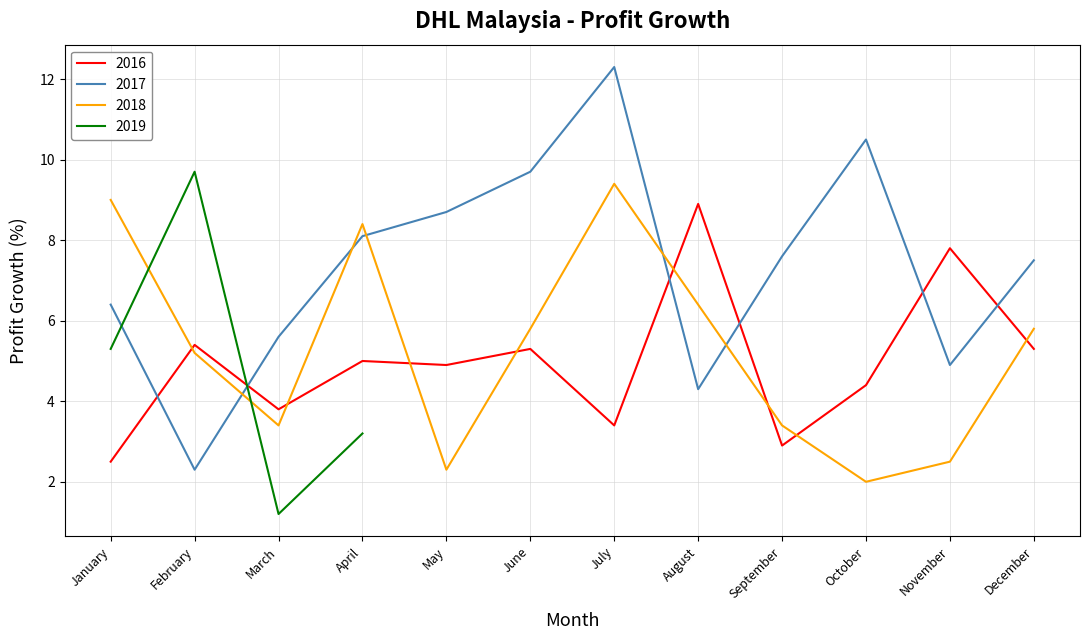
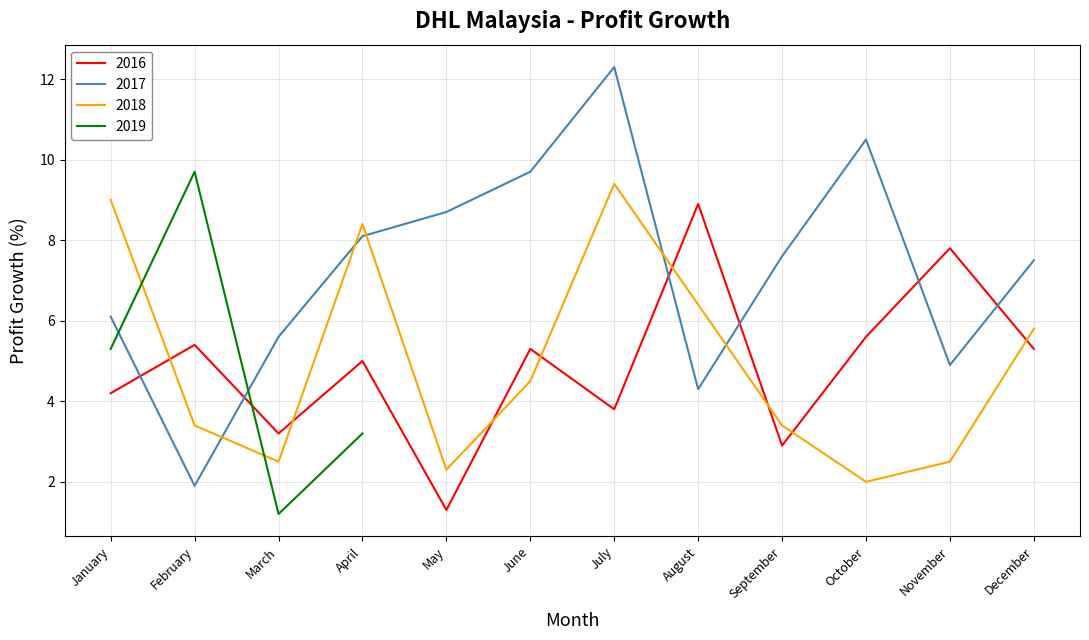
  {
    "2016": {
-     "January": 2.5,
+     "January": 4.2,
      "February": 5.4,
-     "March": 3.8,
+     "March": 3.2,
      "April": 5.0,
-     "May": 4.9,
+     "May": 1.3,
      "June": 5.3,
-     "July": 3.4,
+     "July": 3.8,
      "August": 8.9,
      "September": 2.9,
-     "October": 4.4,
+     "October": 5.6,
      "November": 7.8,
      "December": 5.3
    },
    "2017": {
-     "January": 6.4,
-     "February": 2.3,
+     "January": 6.1,
+     "February": 1.9,
      "March": 5.6,
      "April": 8.1,
      "May": 8.7,
      "June": 9.7,
      "July": 12.3,
      "August": 4.3,
      "September": 7.6,
      "October": 10.5,
      "November": 4.9,
      "December": 7.5
    },
    "2018": {
      "January": 9.0,
-     "February": 5.2,
-     "March": 3.4,
+     "February": 3.4,
+     "March": 2.5,
      "April": 8.4,
      "May": 2.3,
-     "June": 5.8,
+     "June": 4.5,
      "July": 9.4,
      "August": 6.4,
      "September": 3.4,
      "October": 2.0,
      "November": 2.5,
      "December": 5.8
    },
    "2019": {
      "January": 5.3,
      "February": 9.7,
      "March": 1.2,
      "April": 3.2
    }
  }
